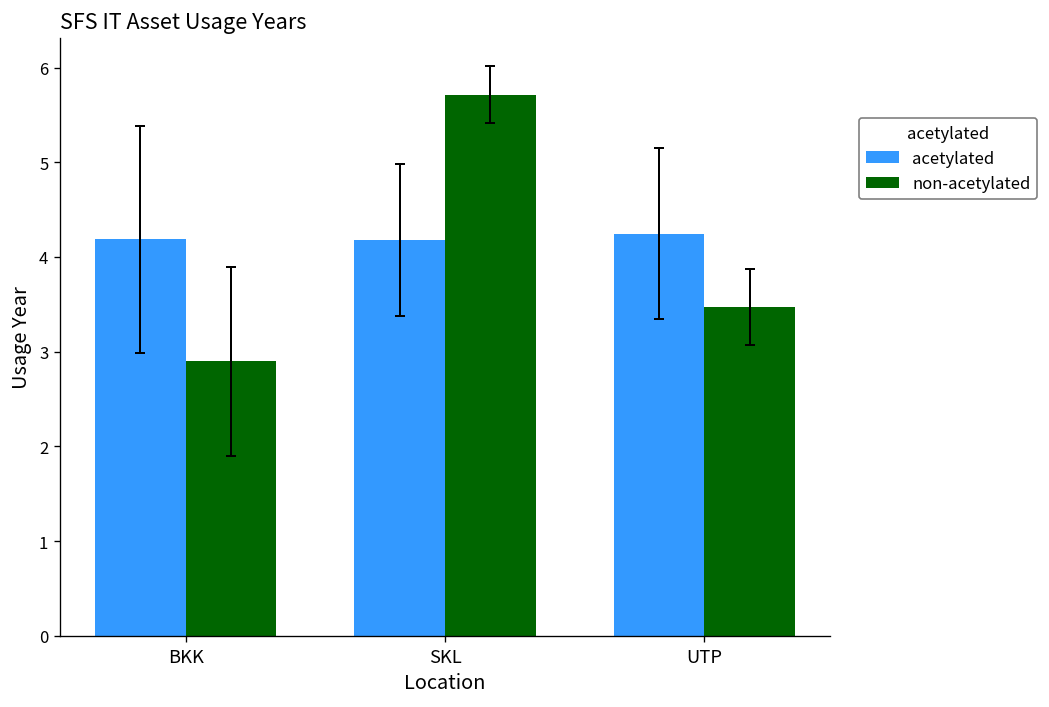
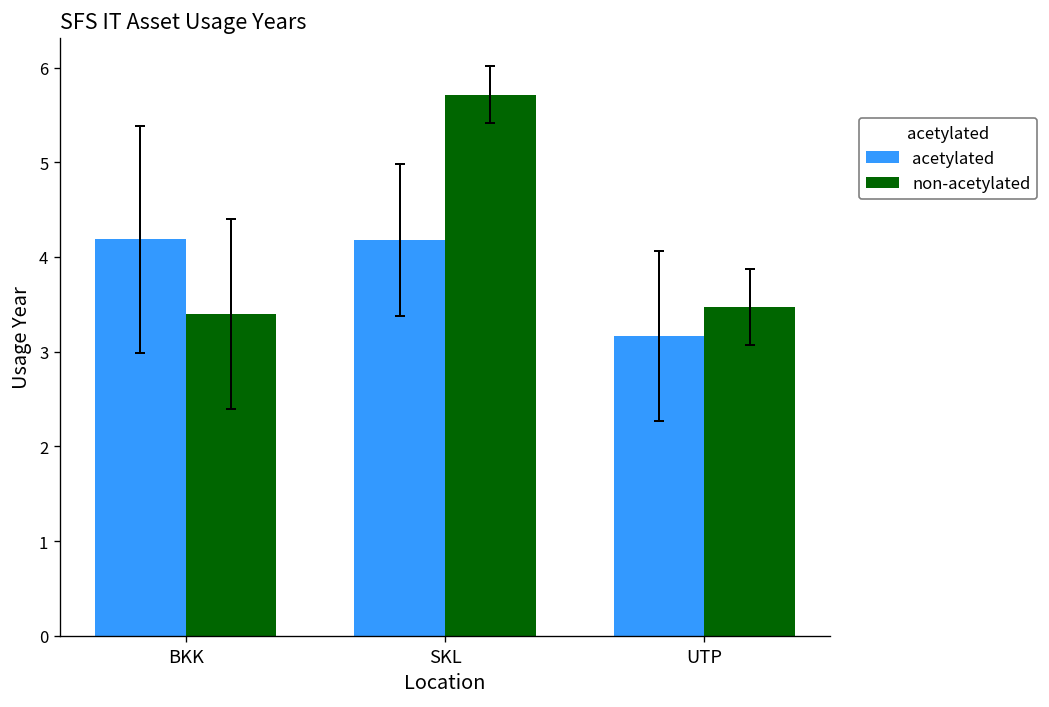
  {
    "acetylated": {
      "BKK": 4.2,
      "SKL": 4.2,
-     "UTP": 4.2
+     "UTP": 3.2
    },
    "non-acetylated": {
-     "BKK": 2.9,
+     "BKK": 3.4,
      "SKL": 5.7,
      "UTP": 3.5
    }
  }
